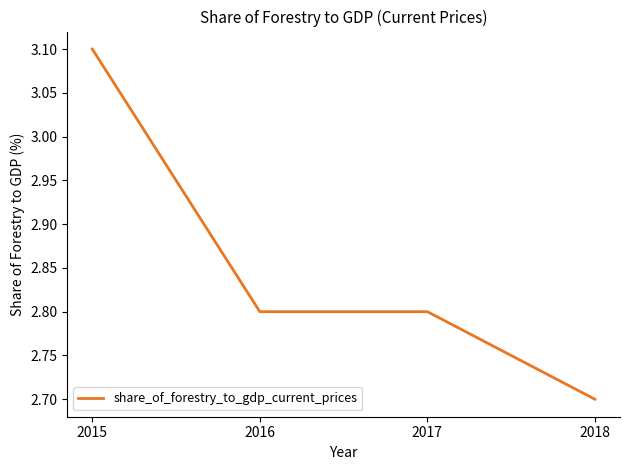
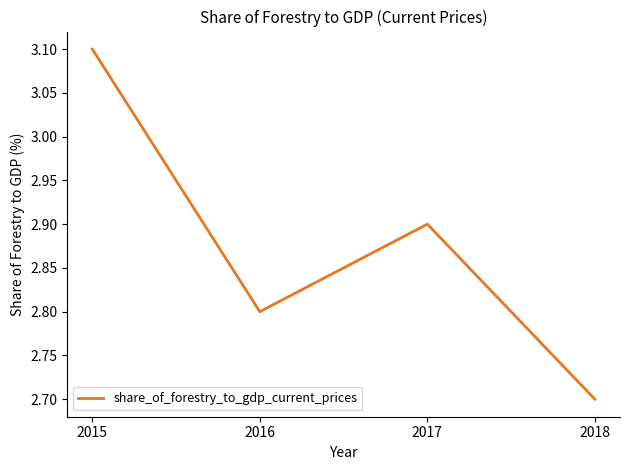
  {
    "2015": 3.1,
    "2016": 2.8,
-   "2017": 2.8,
+   "2017": 2.9,
    "2018": 2.7
  }
